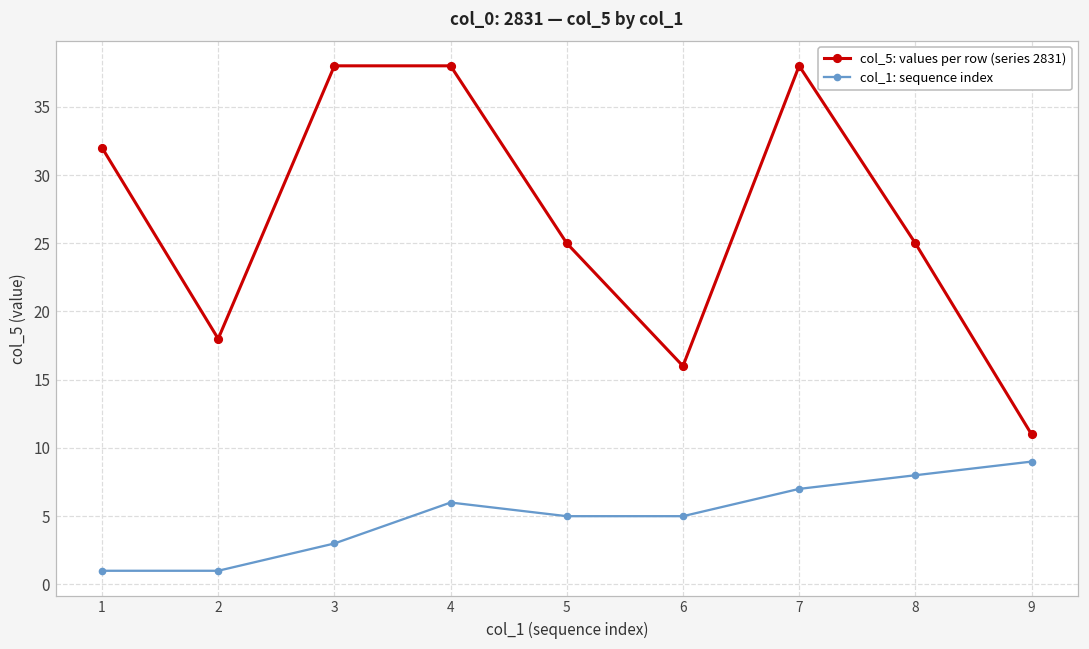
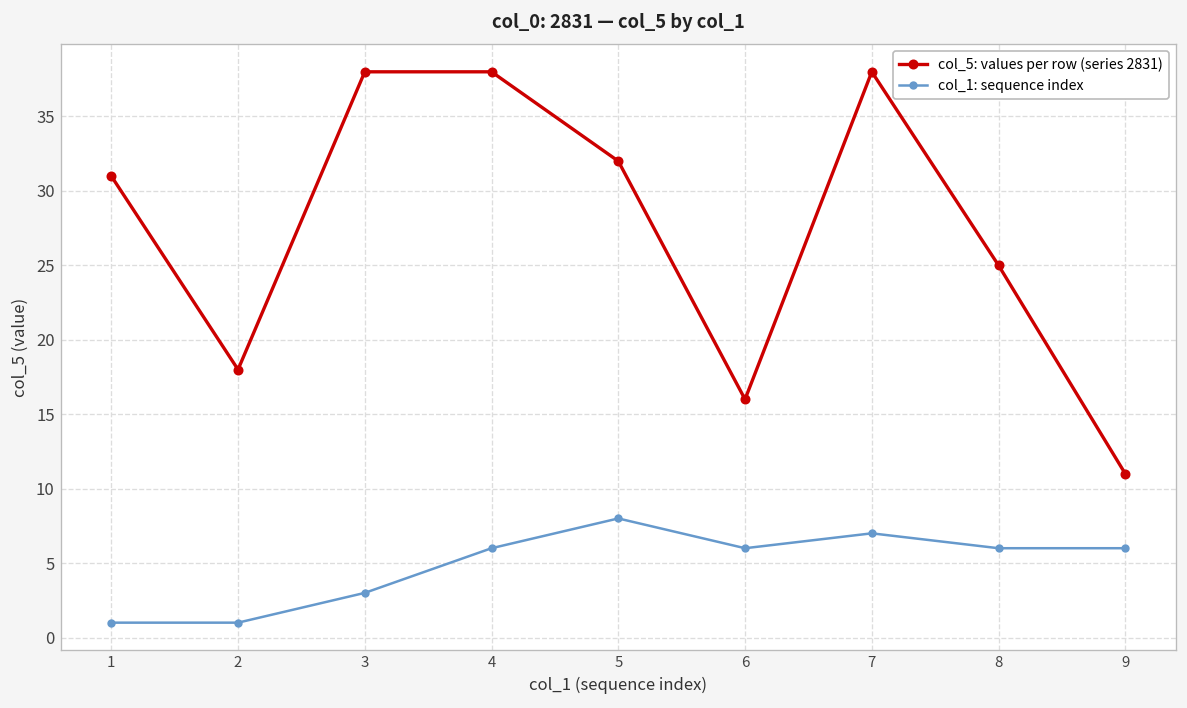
  {
    "col_5: values per row (series 2831)": {
-     "1": 32,
+     "1": 31,
      "2": 18,
      "3": 38,
      "4": 38,
-     "5": 25,
+     "5": 32,
      "6": 16,
      "7": 38,
      "8": 25,
      "9": 11
    },
    "col_1: sequence index": {
      "1": 1,
      "2": 1,
      "3": 3,
      "4": 6,
-     "5": 5,
-     "6": 5,
+     "5": 8,
+     "6": 6,
      "7": 7,
-     "8": 8,
-     "9": 9
+     "8": 6,
+     "9": 6
    }
  }
